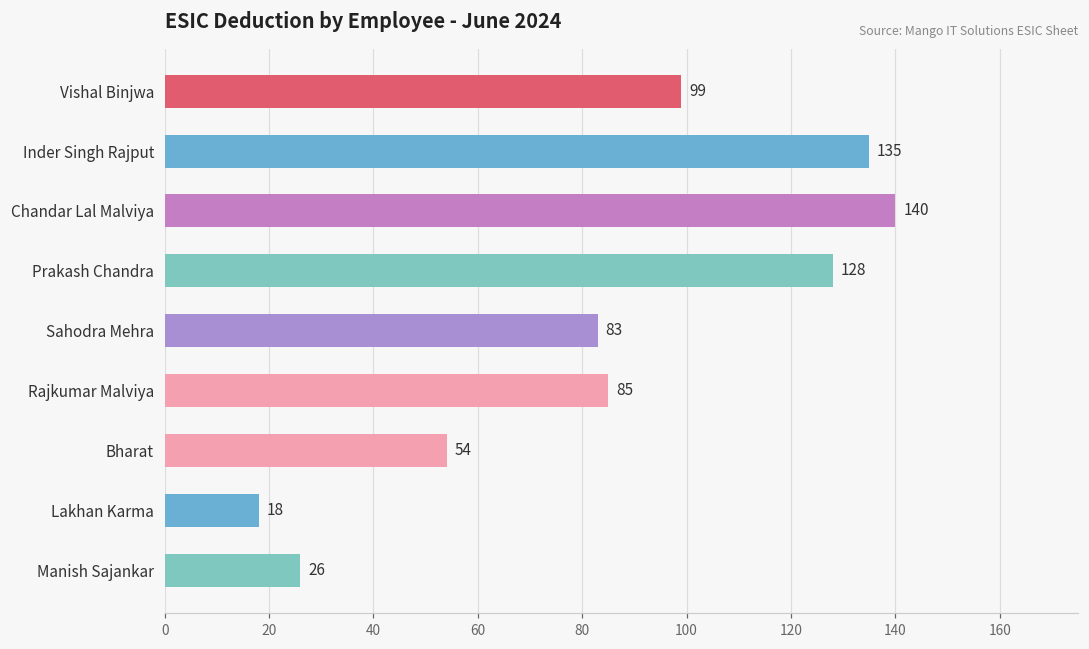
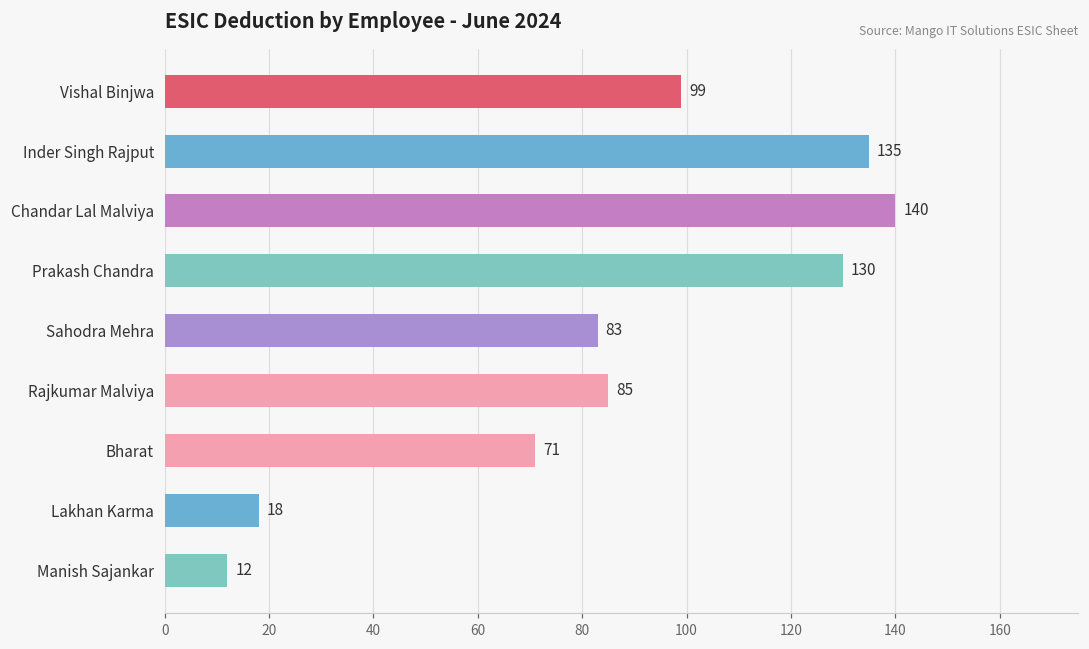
  {
    "Vishal Binjwa": 99,
    "Inder Singh Rajput": 135,
    "Chandar Lal Malviya": 140,
-   "Prakash Chandra": 128,
+   "Prakash Chandra": 130,
    "Sahodra Mehra": 83,
    "Rajkumar Malviya": 85,
-   "Bharat": 54,
+   "Bharat": 71,
    "Lakhan Karma": 18,
-   "Manish Sajankar": 26
+   "Manish Sajankar": 12
  }
